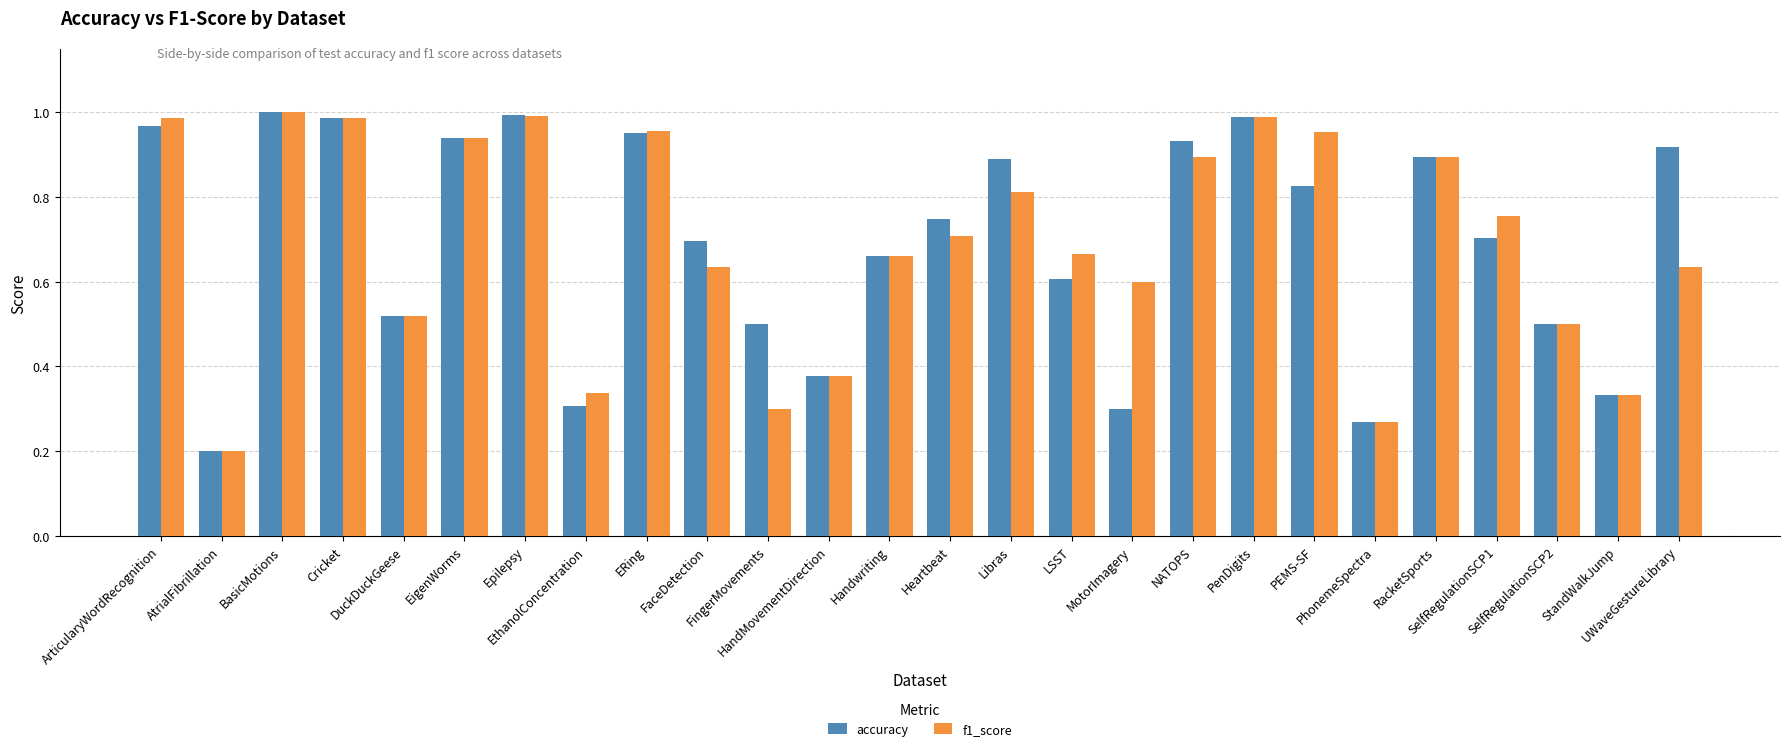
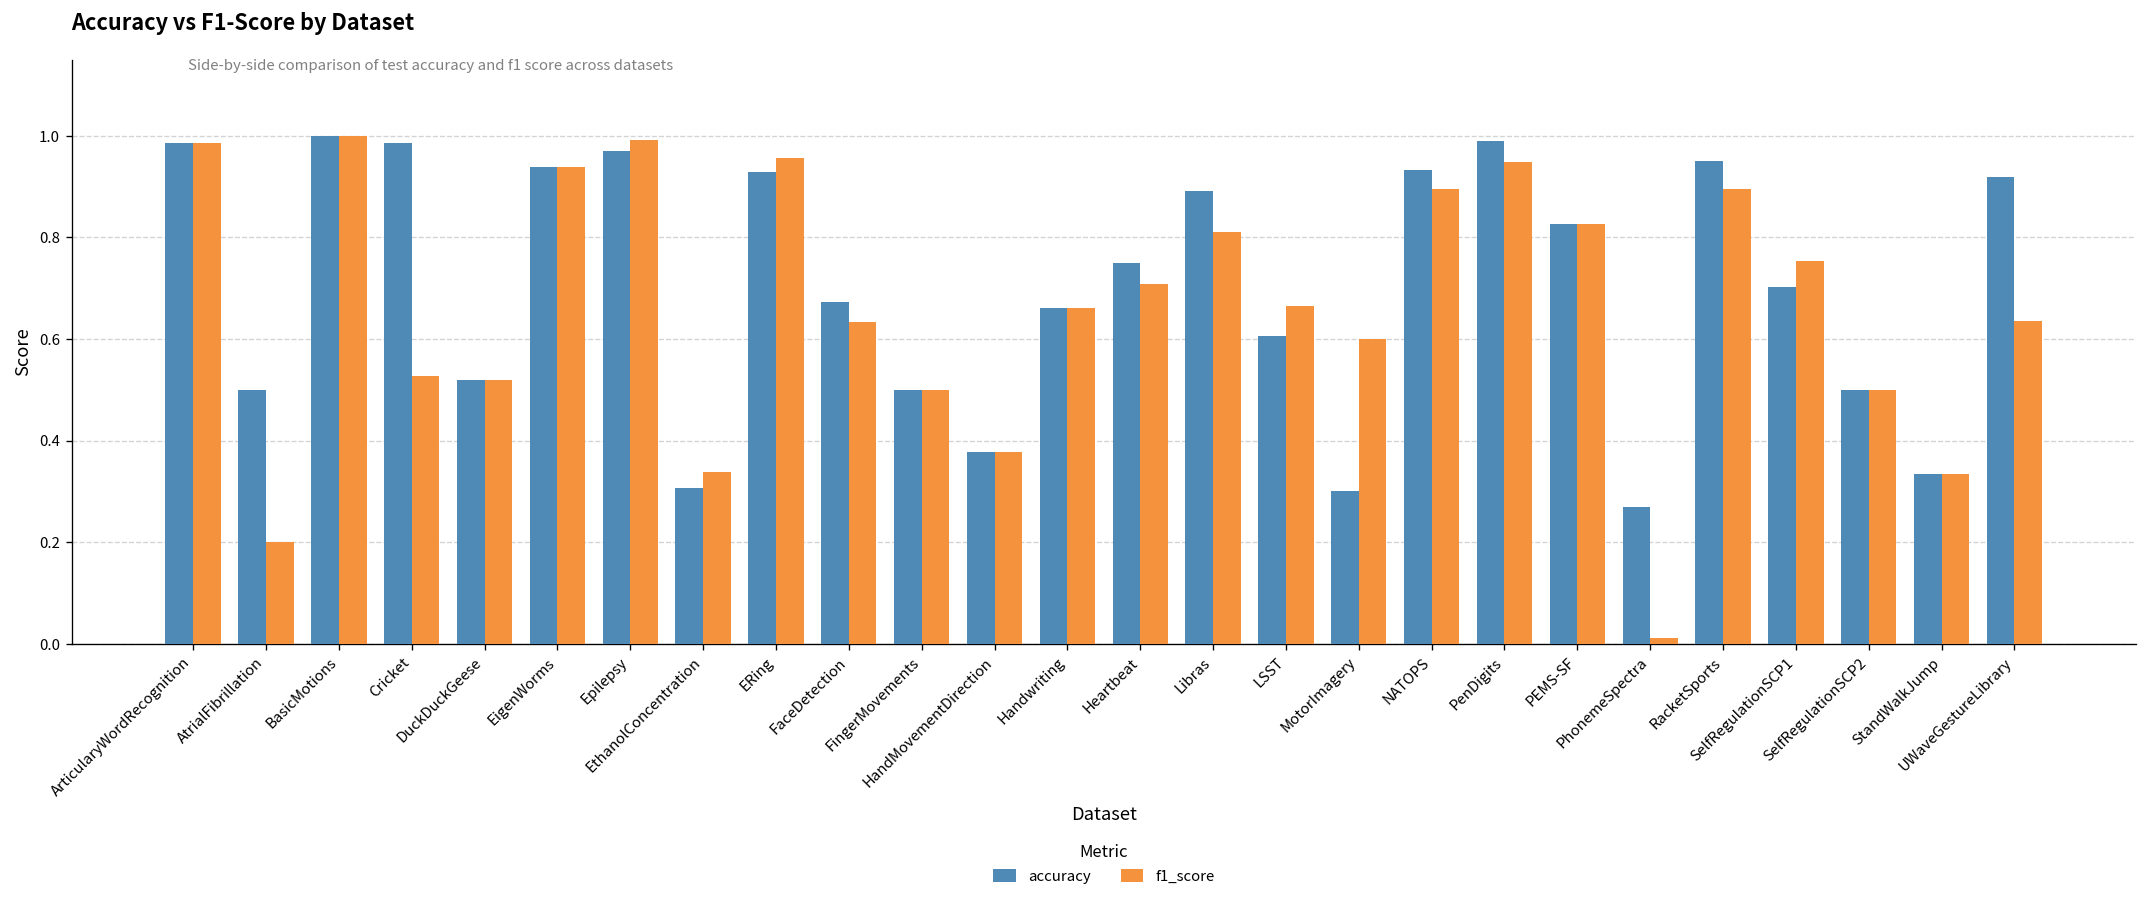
  {
    "accuracy": {
-     "ArticularyWordRecognition": 0.97,
-     "AtrialFibrillation": 0.2,
+     "ArticularyWordRecognition": 0.99,
+     "AtrialFibrillation": 0.5,
      "BasicMotions": 1.00,
      "Cricket": 0.99,
      "DuckDuckGeese": 0.52,
      "EigenWorms": 0.94,
-     "Epilepsy": 1.00,
+     "Epilepsy": 0.97,
      "EthanolConcentration": 0.31,
-     "ERing": 0.95,
-     "FaceDetection": 0.70,
+     "ERing": 0.93,
+     "FaceDetection": 0.67,
      "FingerMovements": 0.50,
      "HandMovementDirection": 0.38,
      "Handwriting": 0.66,
      "Heartbeat": 0.75,
      "Libras": 0.89,
      "LSST": 0.61,
      "MotorImagery": 0.30,
      "NATOPS": 0.93,
      "PenDigits": 0.99,
      "PEMS-SF": 0.83,
      "PhonemeSpectra": 0.27,
-     "RacketSports": 0.89,
+     "RacketSports": 0.95,
      "SelfRegulationSCP1": 0.70,
      "SelfRegulationSCP2": 0.50,
      "StandWalkJump": 0.33,
      "UWaveGestureLibrary": 0.92
    },
    "f1_score": {
      "ArticularyWordRecognition": 0.99,
      "AtrialFibrillation": 0.20,
      "BasicMotions": 1.00,
-     "Cricket": 0.99,
+     "Cricket": 0.53,
      "DuckDuckGeese": 0.52,
      "EigenWorms": 0.94,
      "Epilepsy": 0.99,
      "EthanolConcentration": 0.34,
      "ERing": 0.96,
      "FaceDetection": 0.63,
-     "FingerMovements": 0.3,
+     "FingerMovements": 0.5,
      "HandMovementDirection": 0.38,
      "Handwriting": 0.66,
      "Heartbeat": 0.71,
      "Libras": 0.81,
      "LSST": 0.66,
      "MotorImagery": 0.60,
      "NATOPS": 0.89,
-     "PenDigits": 0.99,
-     "PEMS-SF": 0.95,
-     "PhonemeSpectra": 0.27,
+     "PenDigits": 0.95,
+     "PEMS-SF": 0.83,
+     "PhonemeSpectra": 0.01,
      "RacketSports": 0.89,
      "SelfRegulationSCP1": 0.75,
      "SelfRegulationSCP2": 0.50,
      "StandWalkJump": 0.33,
      "UWaveGestureLibrary": 0.64
    }
  }
